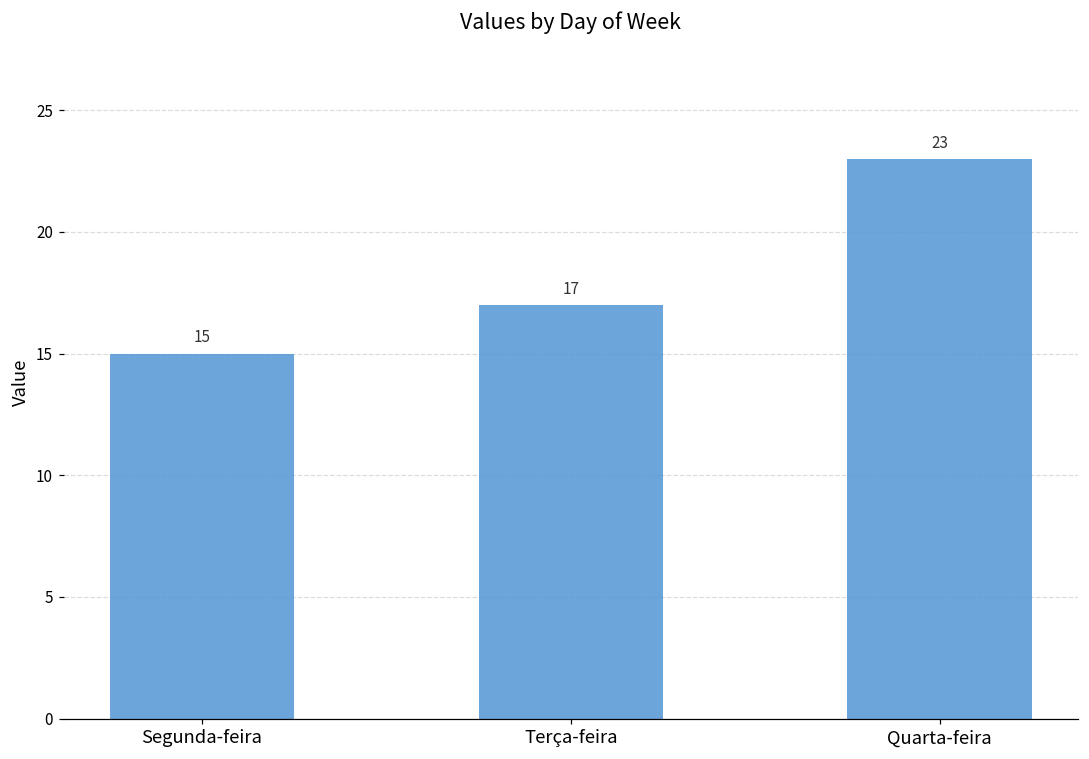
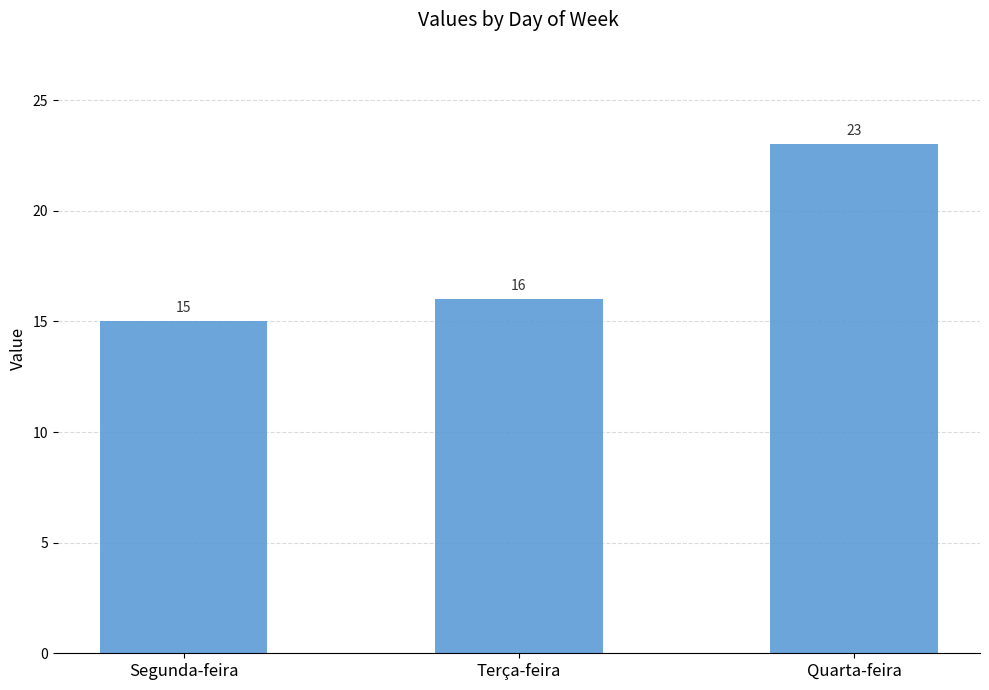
  {
    "Segunda-feira": 15,
-   "Terça-feira": 17,
+   "Terça-feira": 16,
    "Quarta-feira": 23
  }
